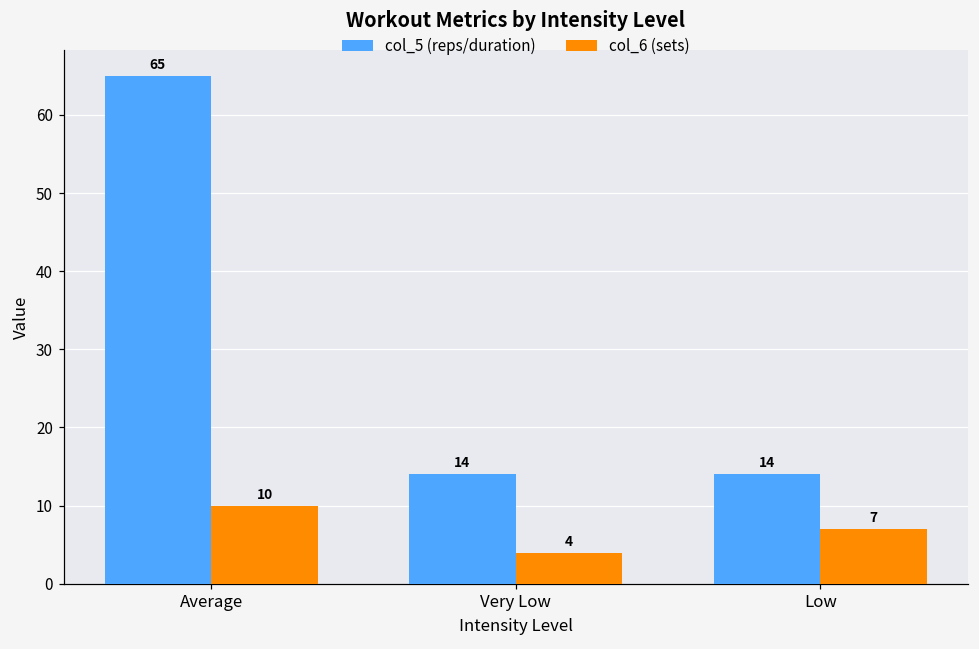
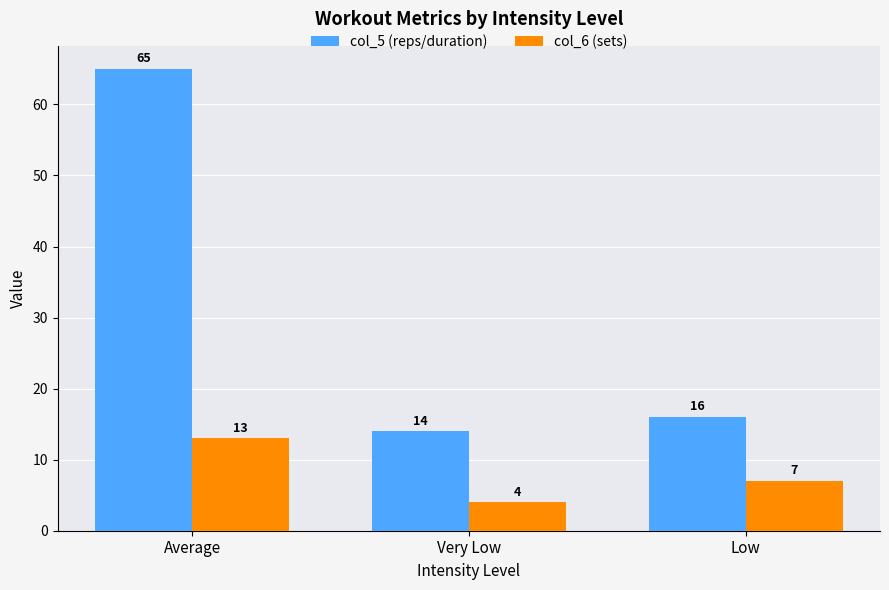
  {
    "col_5 (reps/duration)": {
      "Average": 65,
      "Very Low": 14,
-     "Low": 14
+     "Low": 16
    },
    "col_6 (sets)": {
-     "Average": 10,
+     "Average": 13,
      "Very Low": 4,
      "Low": 7
    }
  }
